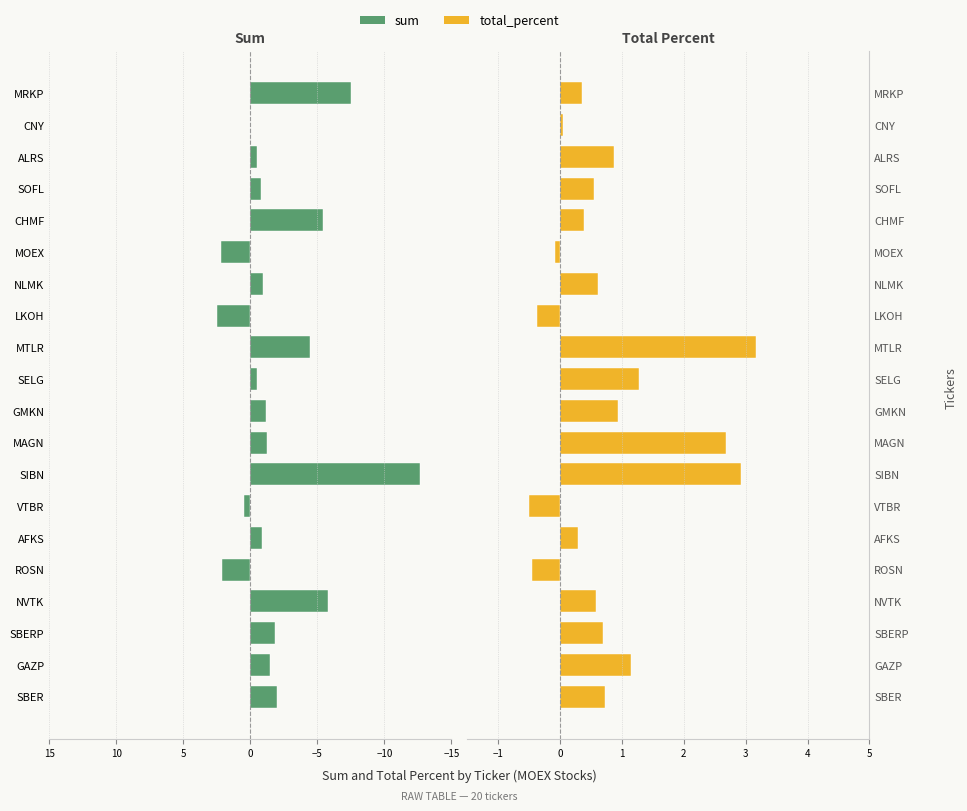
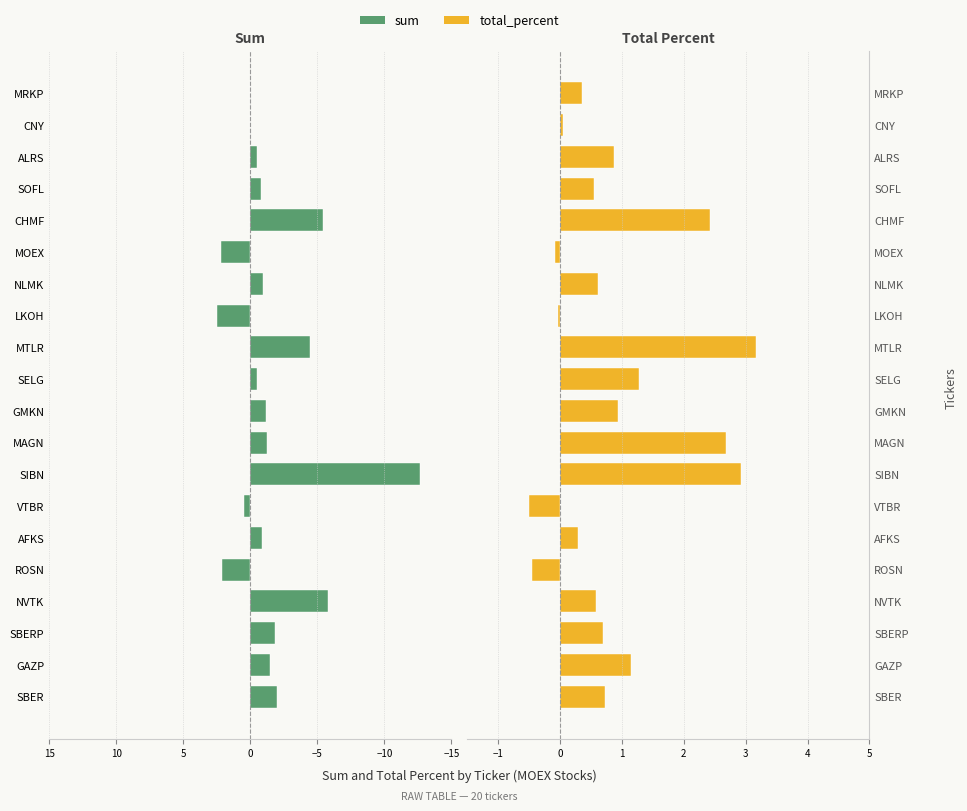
  {
    "Sum": {
-     "MRKP": -7.5,
+     "MRKP": 0.0,
      "ALRS": -0.5,
      "SOFL": -0.8,
      "CHMF": -5.4,
      "MOEX": 2.2,
      "NLMK": -1.0,
      "LKOH": 2.5,
      "MTLR": -4.4,
      "SELG": -0.5,
      "GMKN": -1.2,
      "MAGN": -1.2,
      "SIBN": -12.7,
      "VTBR": 0.5,
      "AFKS": -0.9,
      "ROSN": 2.2,
      "NVTK": -5.8,
      "SBERP": -1.9,
      "GAZP": -1.5,
      "SBER": -2.0
    },
    "Total Percent": {
      "MRKP": 0.4,
      "ALRS": 0.9,
      "SOFL": 0.5,
-     "CHMF": 0.4,
+     "CHMF": 2.4,
      "MOEX": -0.1,
      "NLMK": 0.6,
-     "LKOH": -0.4,
+     "LKOH": 0.0,
      "MTLR": 3.2,
      "SELG": 1.3,
      "GMKN": 0.9,
      "MAGN": 2.7,
      "SIBN": 2.9,
      "VTBR": -0.5,
      "AFKS": 0.3,
      "ROSN": -0.5,
      "NVTK": 0.6,
      "SBERP": 0.7,
      "GAZP": 1.1,
      "SBER": 0.7
    }
  }
